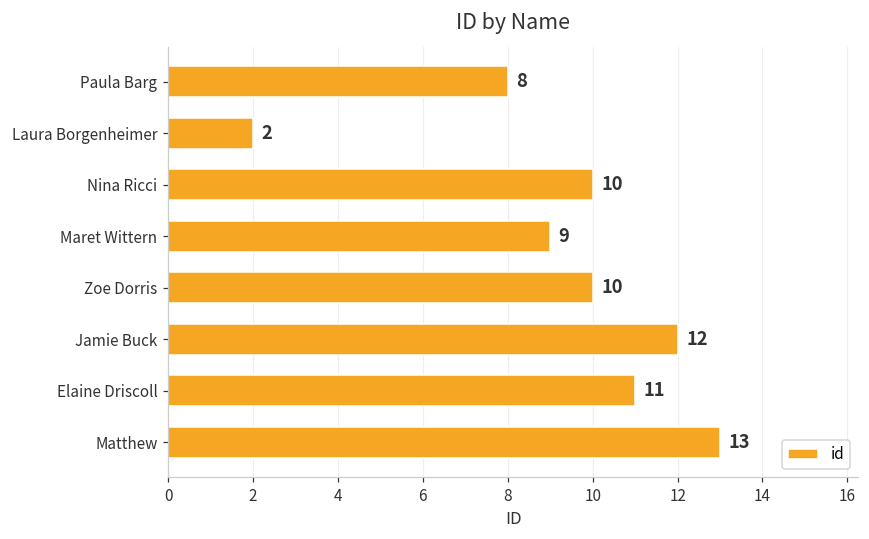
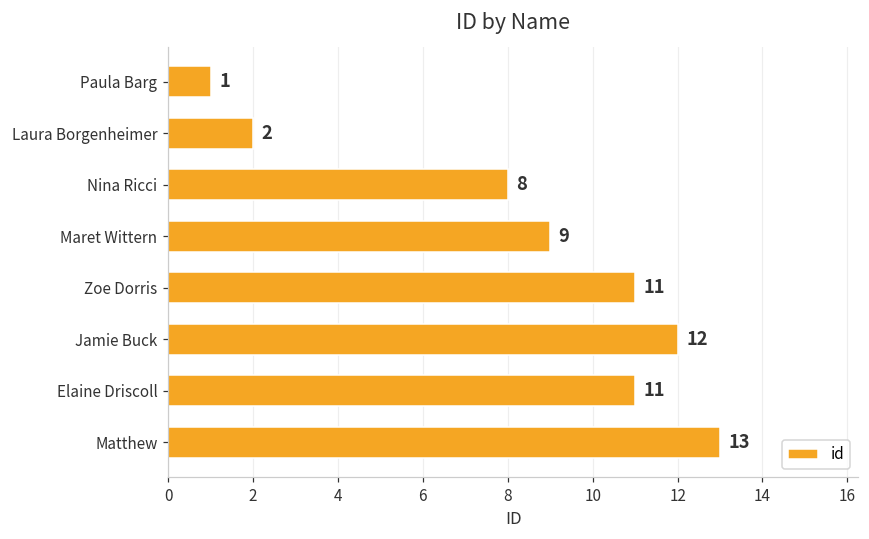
  {
-   "Paula Barg": 8,
+   "Paula Barg": 1,
    "Laura Borgenheimer": 2,
-   "Nina Ricci": 10,
+   "Nina Ricci": 8,
    "Maret Wittern": 9,
-   "Zoe Dorris": 10,
+   "Zoe Dorris": 11,
    "Jamie Buck": 12,
    "Elaine Driscoll": 11,
    "Matthew": 13
  }
